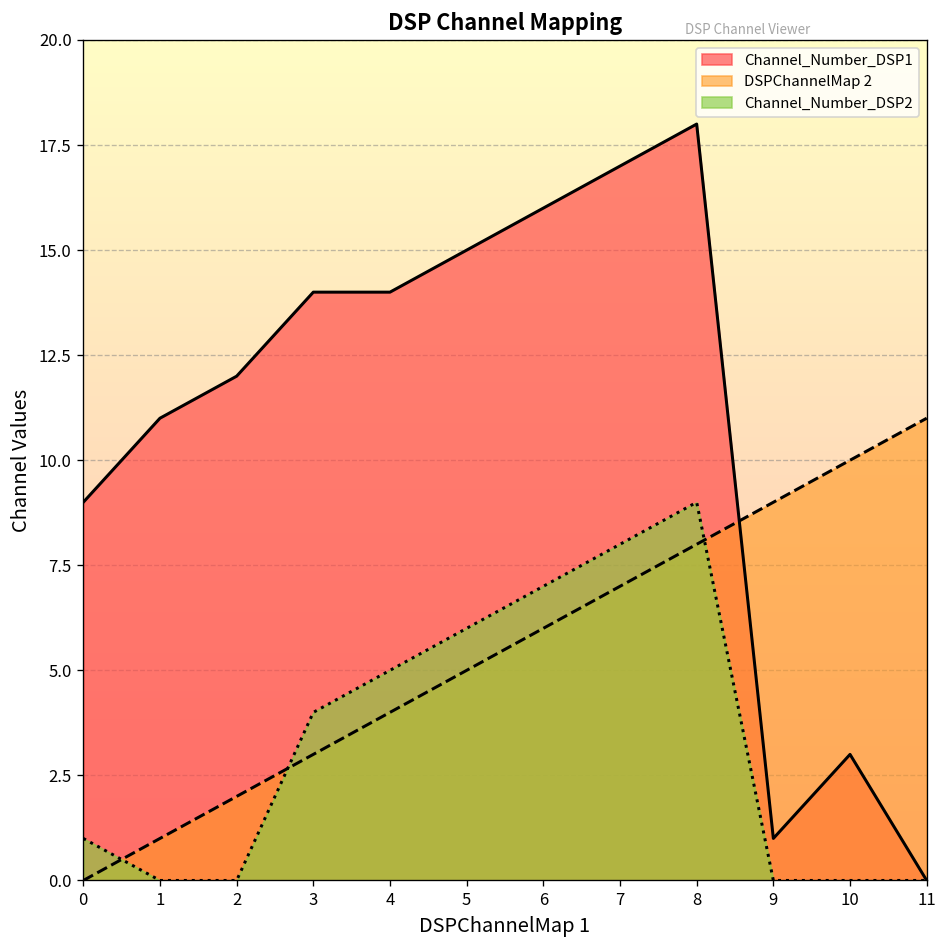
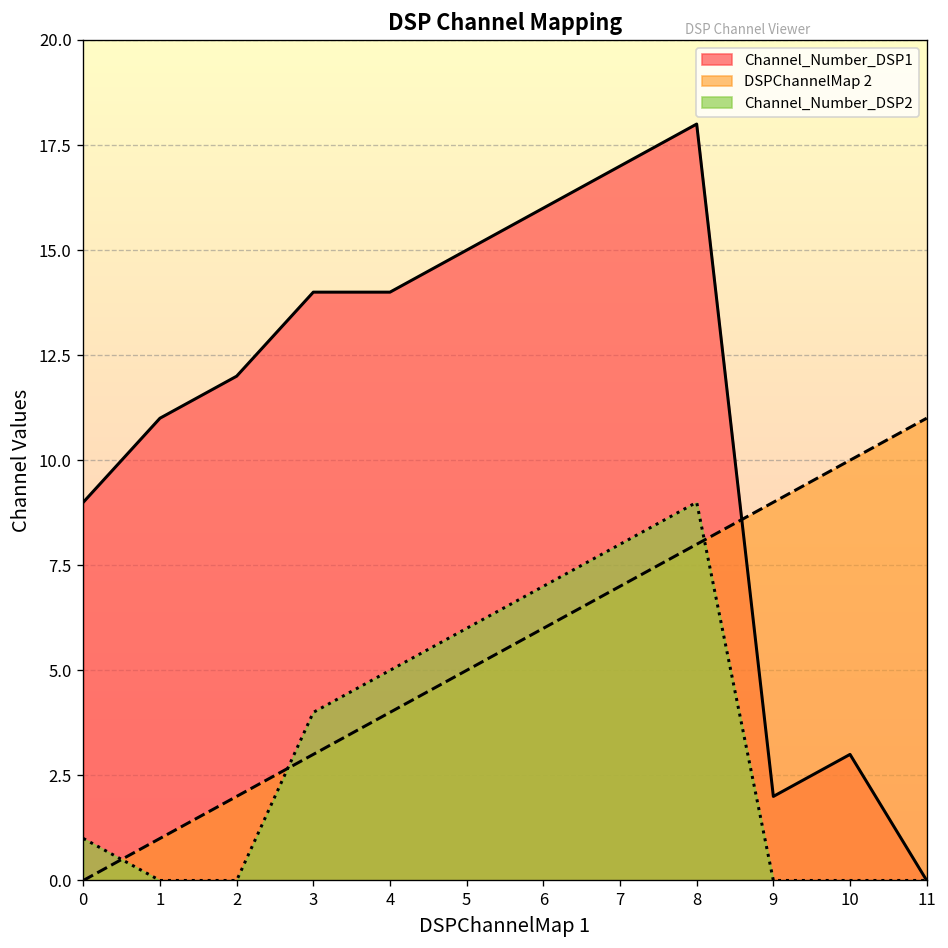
  {
    "Channel_Number_DSP1": {
      "0": 9,
      "1": 11,
      "2": 12,
      "3": 14,
      "4": 14,
      "5": 15,
      "6": 16,
      "7": 17,
      "8": 18,
-     "9": 1,
+     "9": 2,
      "10": 3
    },
    "DSPChannelMap 2": {
      "0": 0,
      "1": 1,
      "2": 2,
      "3": 3,
      "4": 4,
      "5": 5,
      "6": 6,
      "7": 7,
      "8": 8,
      "9": 9,
      "10": 10,
      "11": 11
    },
    "Channel_Number_DSP2": {
      "0": 1,
      "1": 0,
      "2": 0,
      "3": 4,
      "4": 5,
      "5": 6,
      "6": 7,
      "7": 8,
      "8": 9,
      "9": 0,
      "10": 0
    }
  }
